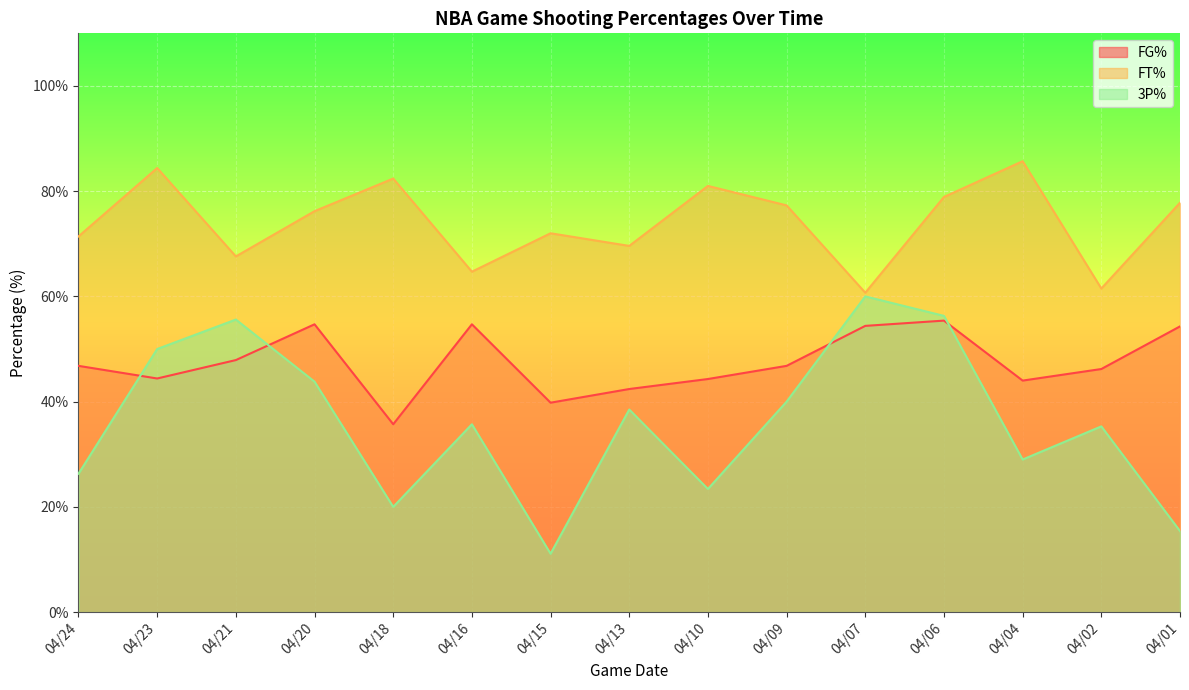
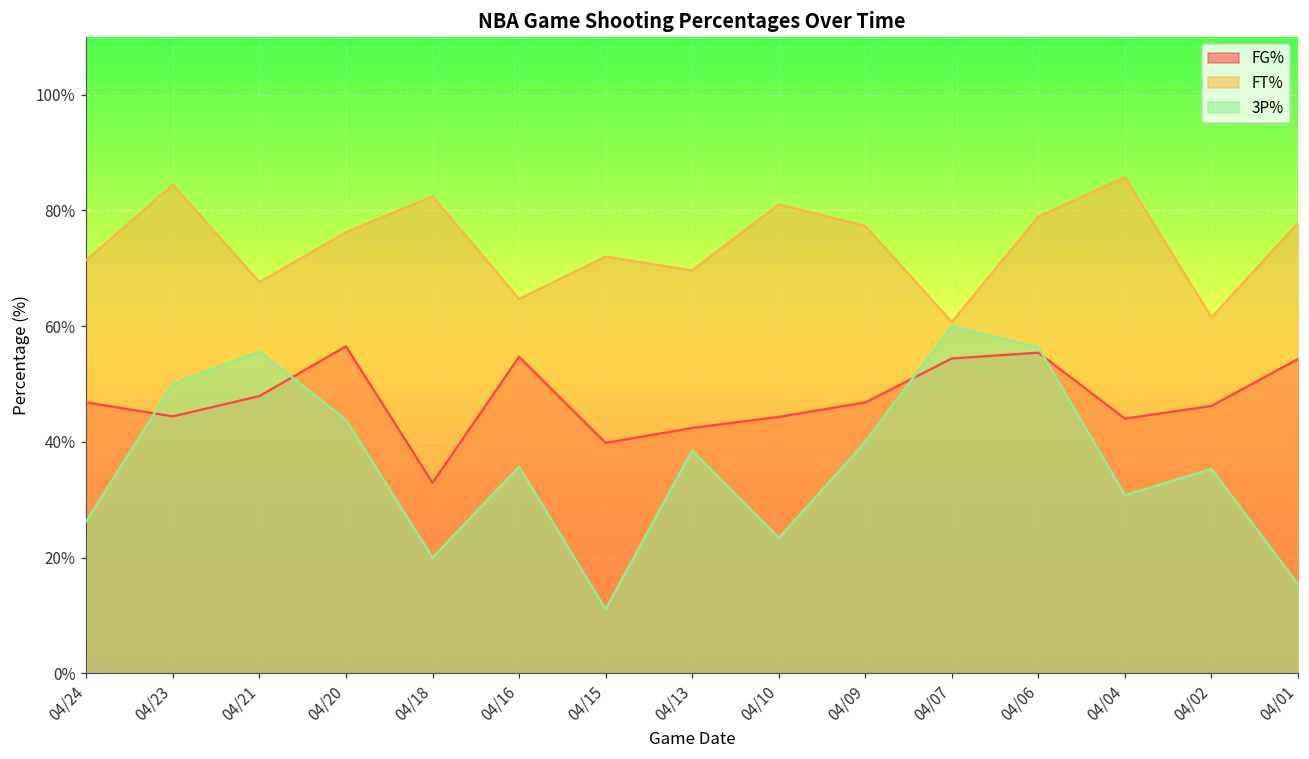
  {
    "FG%": {
      "04/24": "47%",
      "04/23": "44%",
      "04/21": "48%",
-     "04/20": "55%",
-     "04/18": "36%",
+     "04/20": "57%",
+     "04/18": "33%",
      "04/16": "55%",
      "04/15": "40%",
      "04/13": "42%",
      "04/10": "44%",
      "04/09": "47%",
      "04/07": "54%",
      "04/06": "55%",
      "04/04": "44%",
      "04/02": "46%",
      "04/01": "54%"
    },
    "FT%": {
      "04/24": "71%",
      "04/23": "84%",
      "04/21": "68%",
      "04/20": "76%",
      "04/18": "82%",
      "04/16": "65%",
      "04/15": "72%",
      "04/13": "70%",
      "04/10": "81%",
      "04/09": "77%",
      "04/07": "61%",
      "04/06": "79%",
      "04/04": "86%",
      "04/02": "62%",
      "04/01": "78%"
    },
    "3P%": {
      "04/24": "26%",
      "04/23": "50%",
      "04/21": "56%",
      "04/20": "44%",
      "04/18": "20%",
      "04/16": "36%",
      "04/15": "11%",
      "04/13": "39%",
      "04/10": "23%",
      "04/09": "40%",
      "04/07": "60%",
      "04/06": "56%",
-     "04/04": "29%",
+     "04/04": "31%",
      "04/02": "35%",
      "04/01": "15%"
    }
  }
